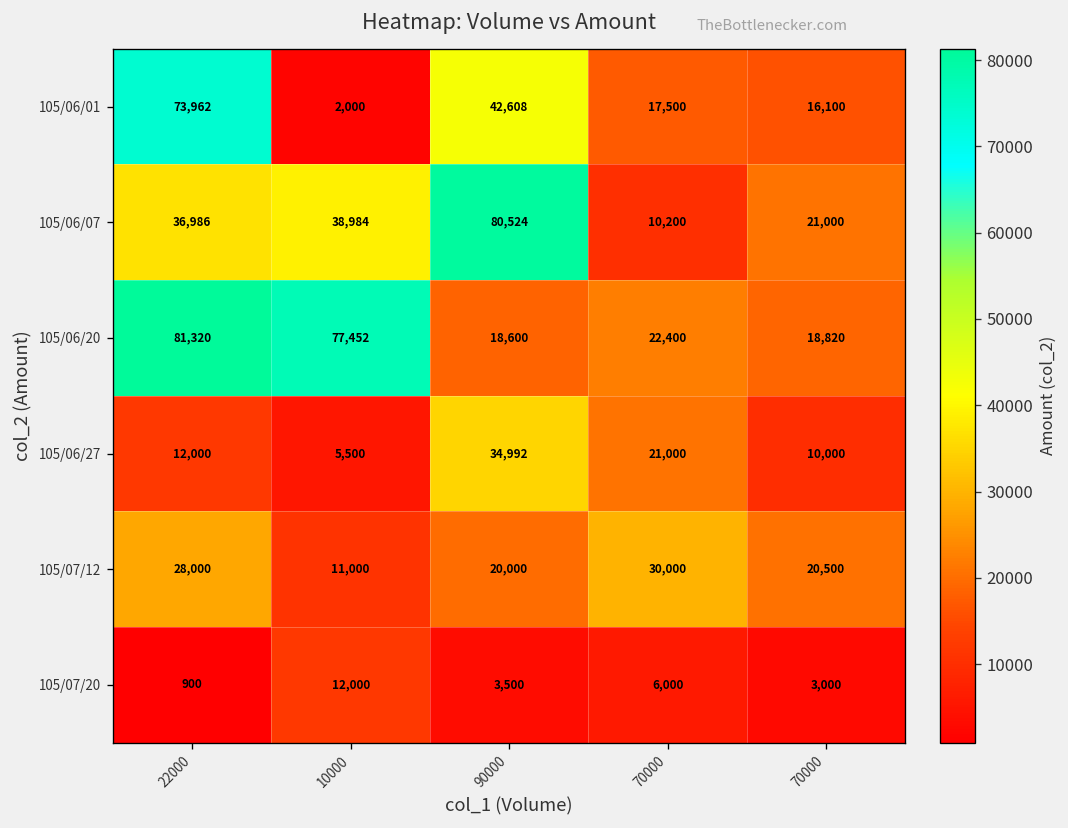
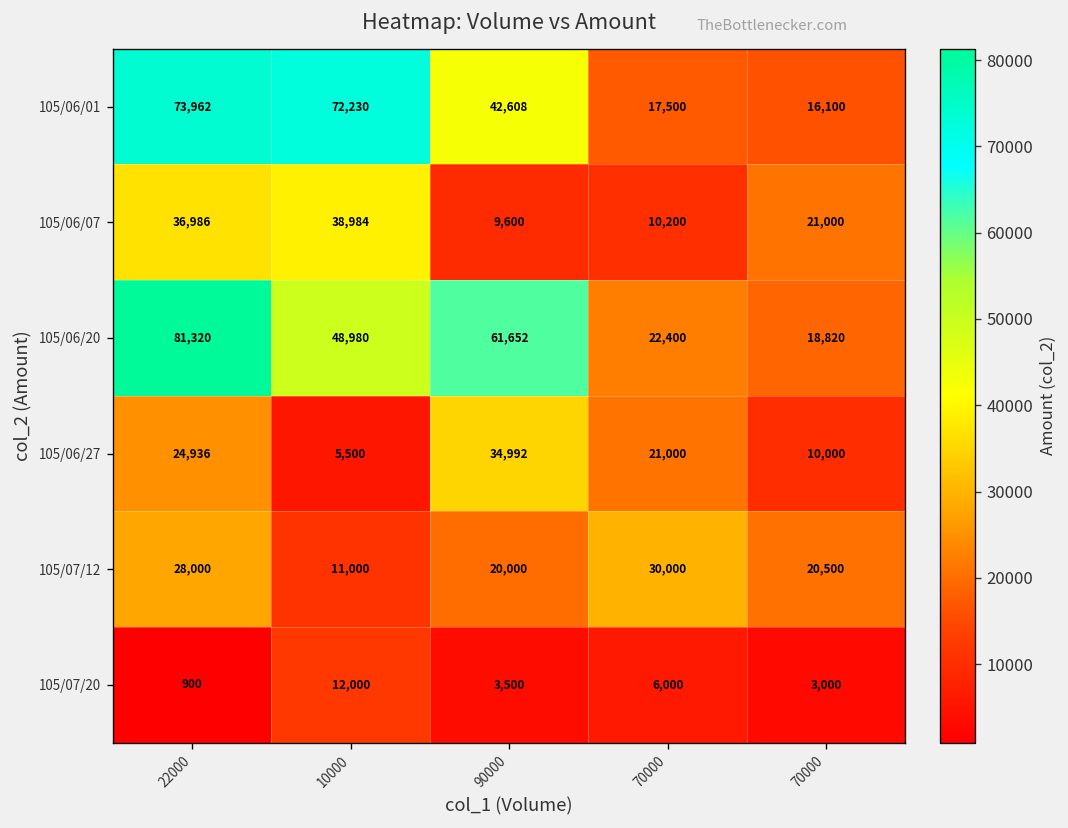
  {
    "105/06/01": {
      "22000": "73,962",
-     "10000": "2,000",
+     "10000": "72,230",
      "90000": "42,608"
    },
    "105/06/07": {
      "22000": "36,986",
      "10000": "38,984",
-     "90000": "80,524"
+     "90000": "9,600"
    },
    "105/06/20": {
      "22000": "81,320",
-     "10000": "77,452",
-     "90000": "18,600"
+     "10000": "48,980",
+     "90000": "61,652"
    },
    "105/06/27": {
-     "22000": "12,000",
+     "22000": "24,936",
      "10000": "5,500",
      "90000": "34,992"
    },
    "105/07/12": {
      "22000": "28,000",
      "10000": "11,000",
      "90000": "20,000"
    },
    "105/07/20": {
      "22000": "900",
      "10000": "12,000",
      "90000": "3,500"
    }
  }
